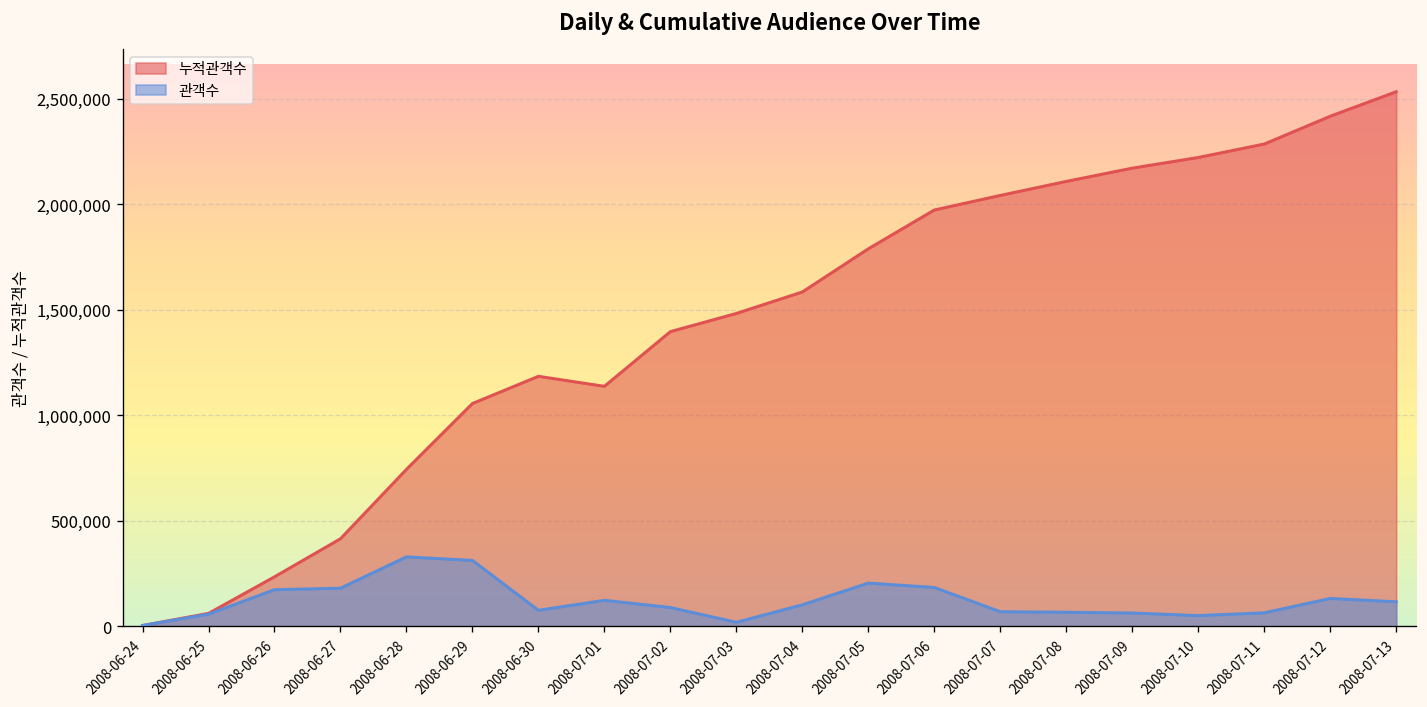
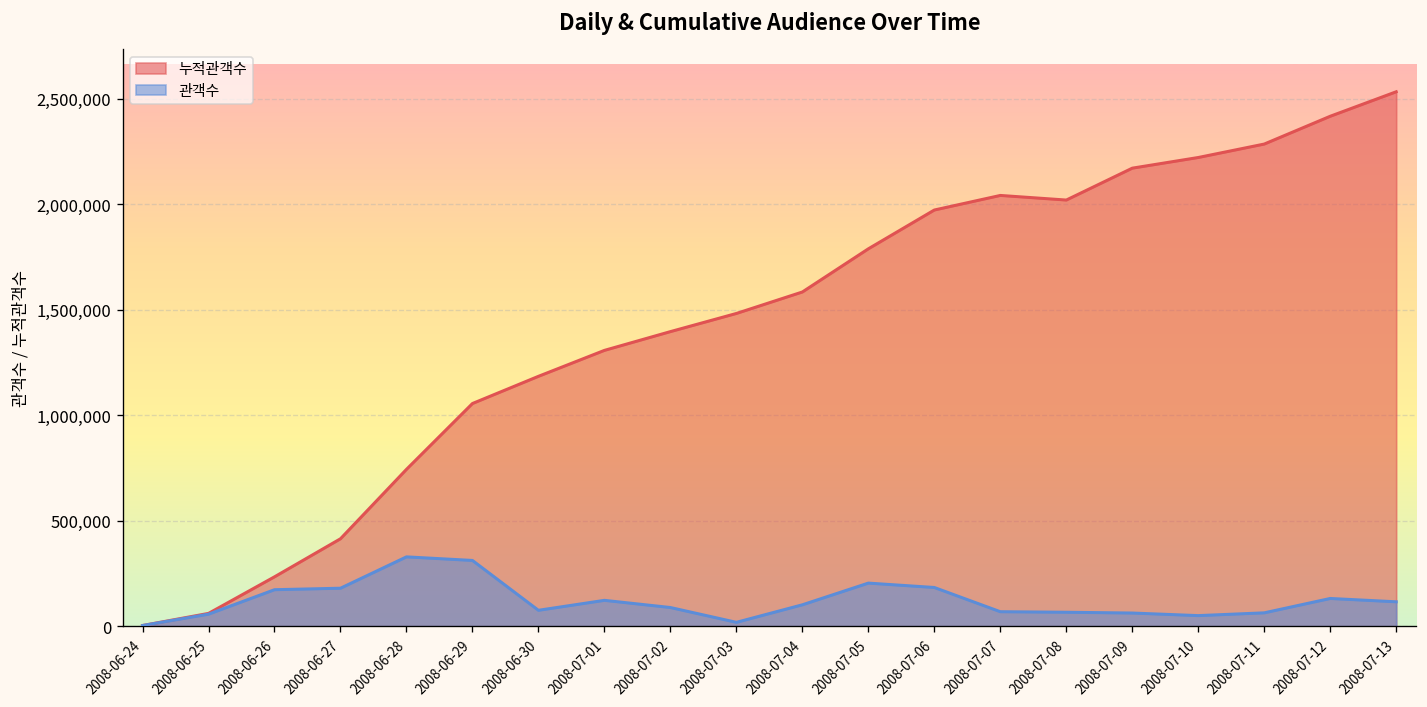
  {
    "누적관객수": {
      "2008-06-26": "230,000",
      "2008-06-27": "410,000",
      "2008-06-28": "740,000",
      "2008-06-29": "1,060,000",
      "2008-06-30": "1,180,000",
-     "2008-07-01": "1,140,000",
+     "2008-07-01": "1,310,000",
      "2008-07-02": "1,400,000",
      "2008-07-03": "1,480,000",
      "2008-07-04": "1,580,000",
      "2008-07-05": "1,790,000",
      "2008-07-06": "1,970,000",
      "2008-07-07": "2,040,000",
-     "2008-07-08": "2,110,000",
+     "2008-07-08": "2,020,000",
      "2008-07-09": "2,170,000",
      "2008-07-10": "2,220,000",
      "2008-07-11": "2,280,000",
      "2008-07-12": "2,420,000",
      "2008-07-13": "2,530,000"
    },
    "관객수": {
      "2008-06-26": "170,000",
      "2008-06-27": "180,000",
      "2008-06-28": "330,000",
      "2008-06-29": "310,000",
      "2008-06-30": "80,000",
      "2008-07-01": "120,000",
      "2008-07-02": "90,000",
      "2008-07-03": "20,000",
      "2008-07-04": "100,000",
      "2008-07-05": "200,000",
      "2008-07-06": "180,000",
      "2008-07-07": "70,000",
      "2008-07-08": "70,000",
      "2008-07-09": "60,000",
      "2008-07-10": "50,000",
      "2008-07-11": "60,000",
      "2008-07-12": "130,000",
      "2008-07-13": "120,000"
    }
  }
